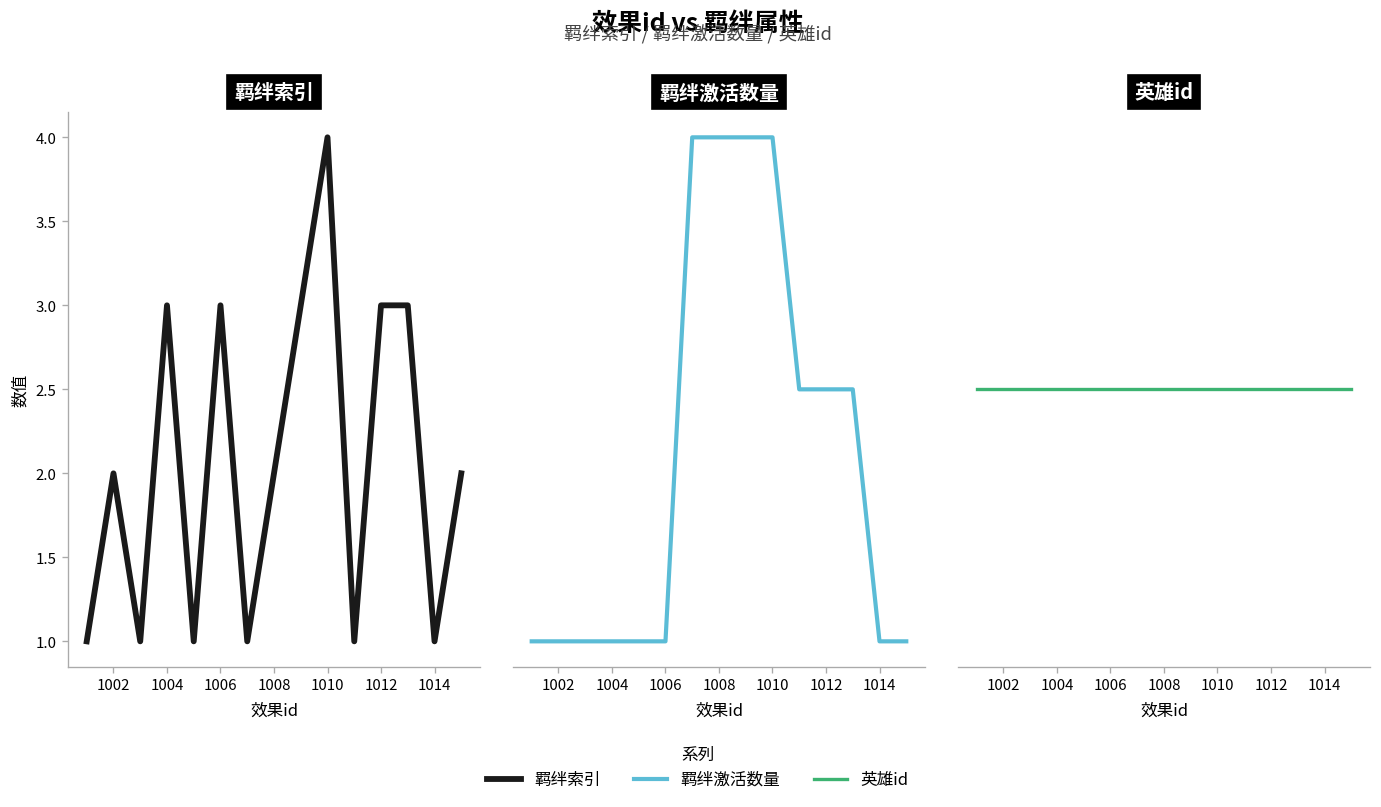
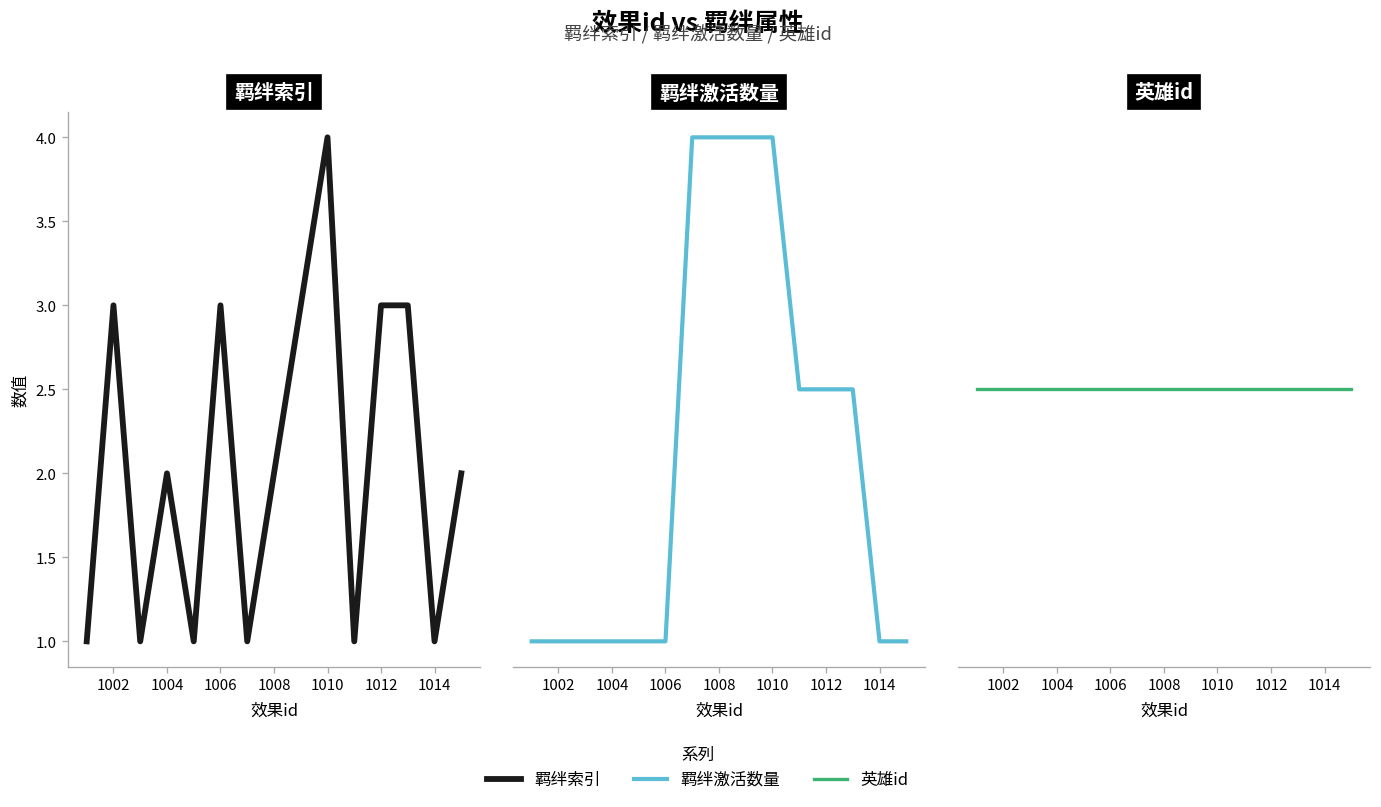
  {
    "羁绊索引": {
-     "1002": 2,
-     "1004": 3,
+     "1002": 3,
+     "1004": 2,
      "1006": 3,
      "1008": 2,
      "1010": 4,
      "1012": 3,
      "1014": 1
    }
  }
